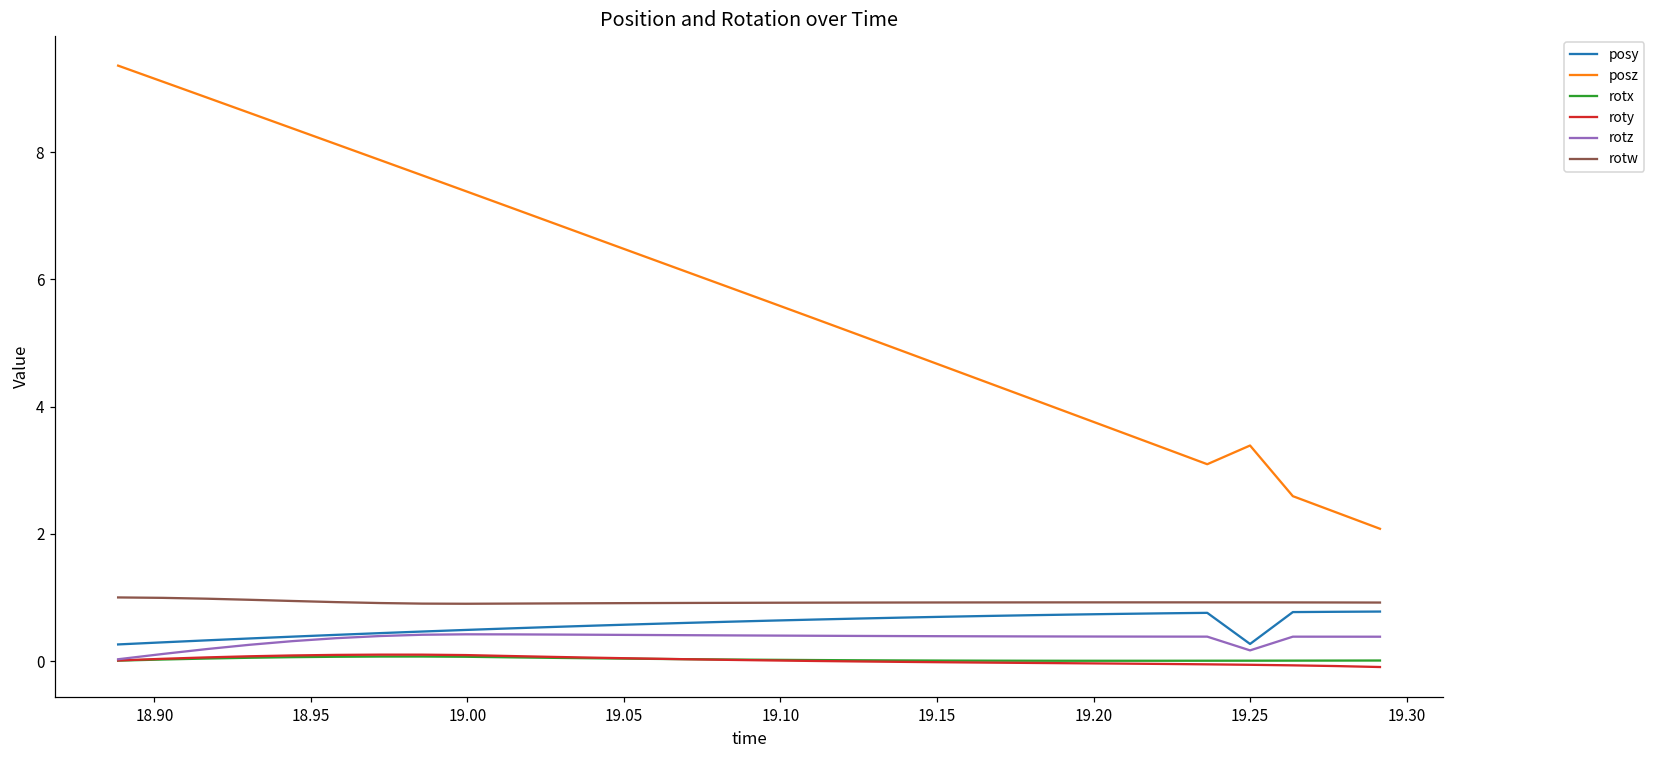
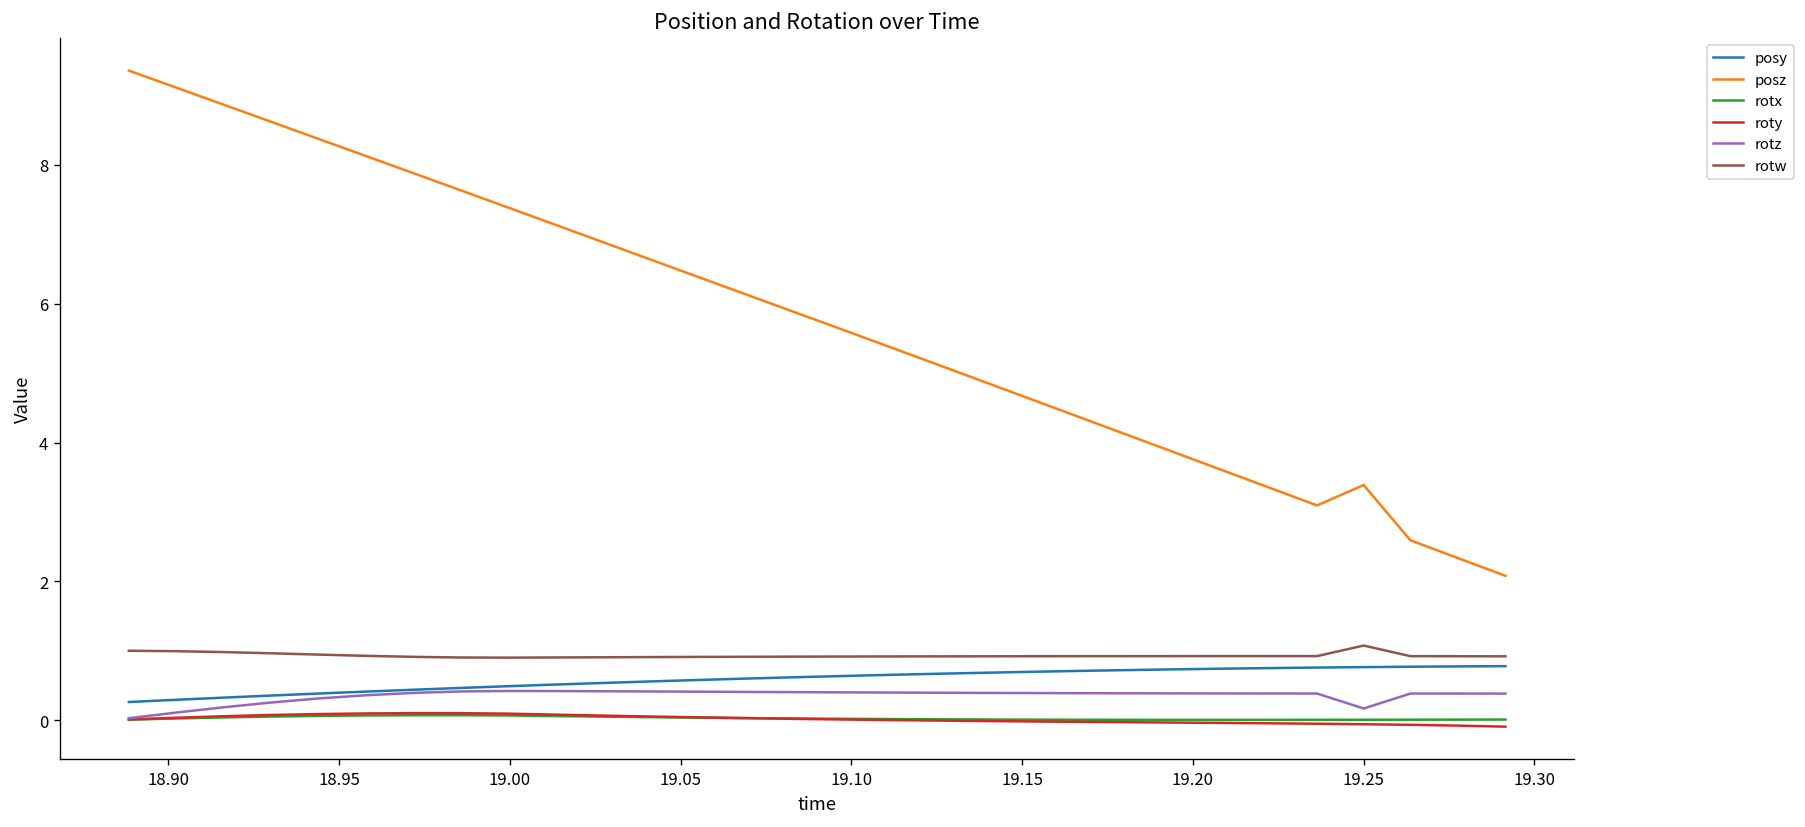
  {
    "posy": {
-     "19.25": 0.3
+     "19.25": 0.8
    },
    "posz": {
      "19.25": 3.4
    },
    "rotx": {
      "19.25": 0.0
    },
    "roty": {
      "19.25": -0.1
    },
    "rotz": {
      "19.25": 0.2
    },
    "rotw": {
-     "19.25": 0.9
+     "19.25": 1.1
    }
  }
